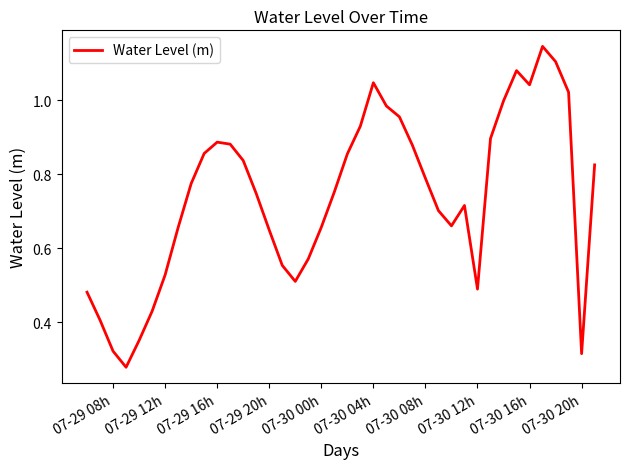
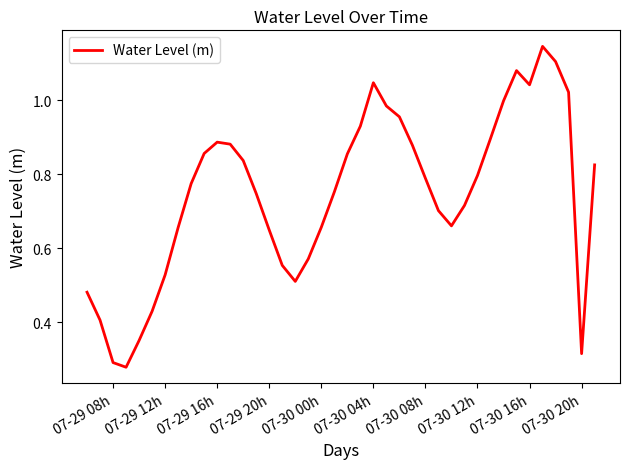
  {
-   "07-29 08h": 0.32,
+   "07-29 08h": 0.29,
    "07-29 12h": 0.53,
    "07-29 16h": 0.89,
    "07-29 20h": 0.65,
    "07-30 00h": 0.66,
    "07-30 04h": 1.05,
    "07-30 08h": 0.79,
-   "07-30 12h": 0.49,
+   "07-30 12h": 0.80,
    "07-30 16h": 1.04,
    "07-30 20h": 0.32
  }
